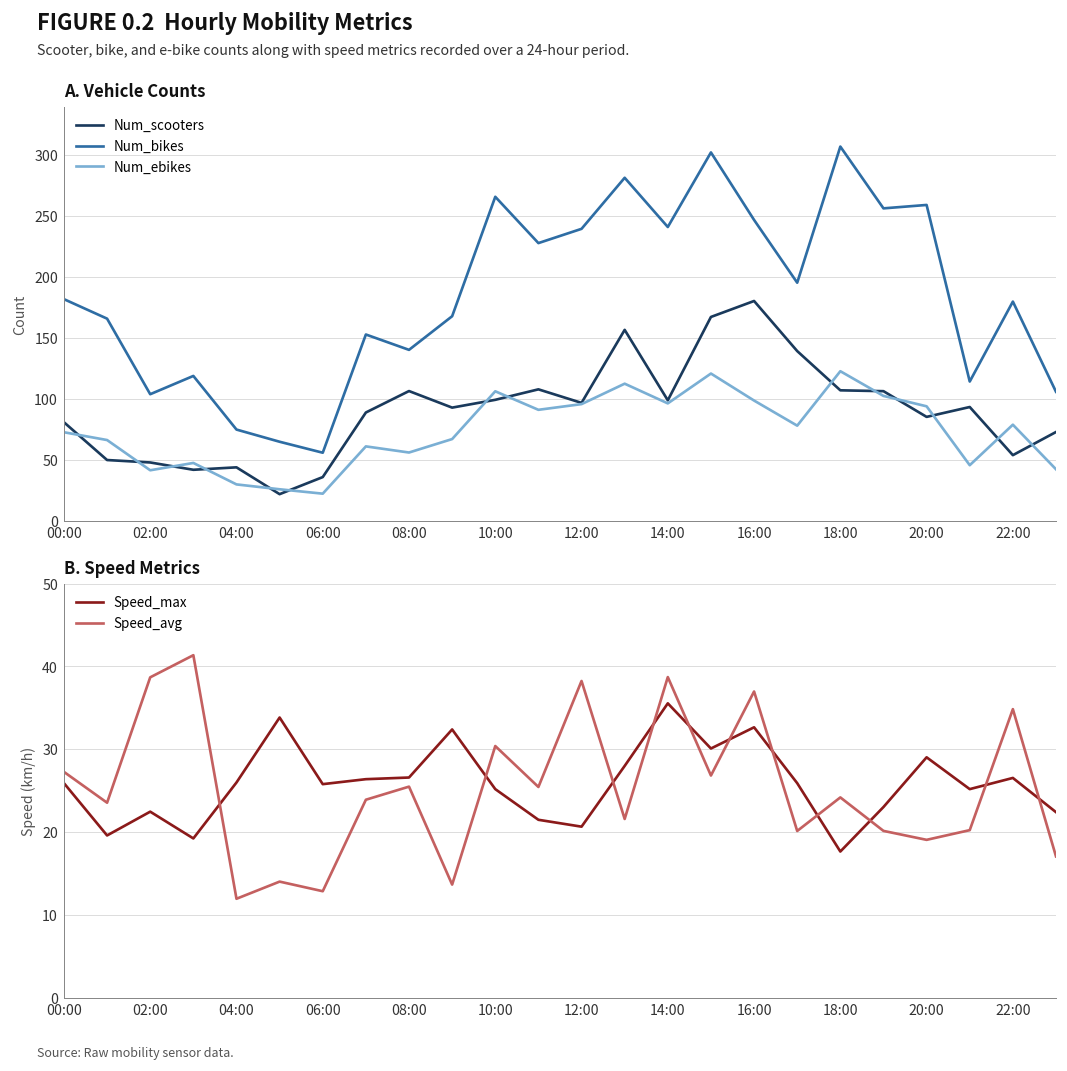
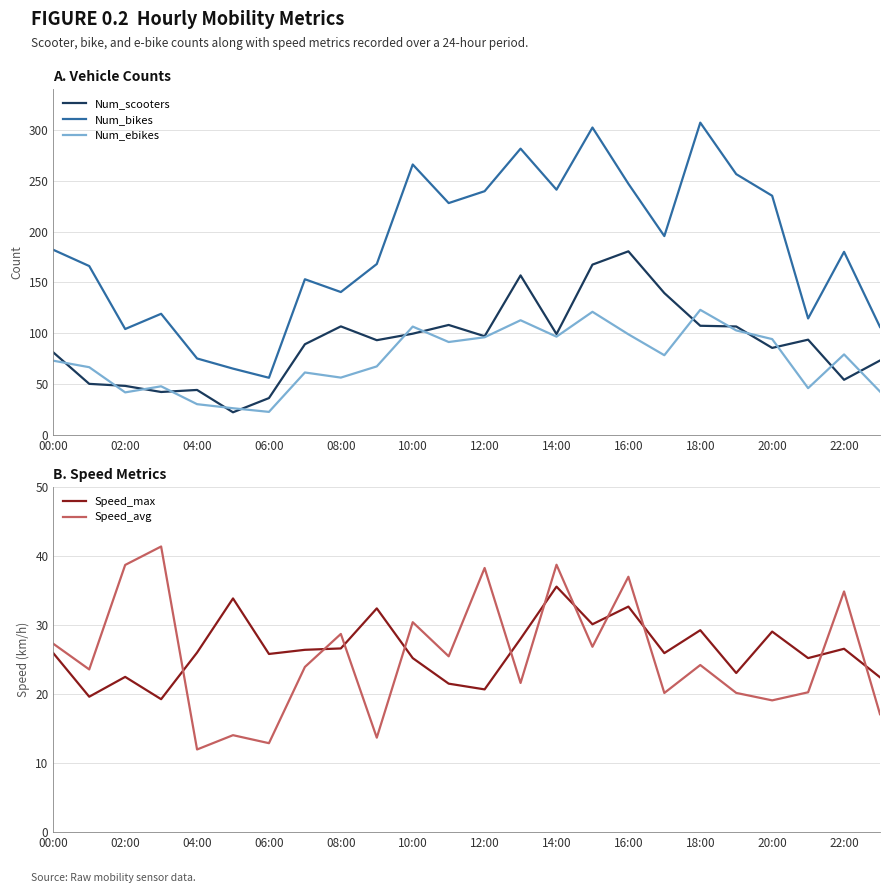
  {
    "A. Vehicle Counts": {
      "Num_scooters": {
        "00:00": 81,
        "02:00": 48,
        "04:00": 44,
        "06:00": 36,
        "08:00": 107,
        "10:00": 99,
        "14:00": 99,
        "16:00": 181,
        "18:00": 107,
        "20:00": 85,
        "22:00": 54
      },
      "Num_bikes": {
        "00:00": 182,
        "02:00": 104,
        "04:00": 75,
        "06:00": 56,
        "08:00": 140,
        "10:00": 266,
        "12:00": 240,
        "14:00": 241,
        "16:00": 247,
        "18:00": 307,
-       "20:00": 259,
+       "20:00": 235,
        "22:00": 180
      },
      "Num_ebikes": {
        "00:00": 73,
        "02:00": 42,
        "04:00": 30,
        "06:00": 22,
        "08:00": 56,
        "10:00": 106,
        "14:00": 96,
        "16:00": 99,
        "18:00": 123,
        "20:00": 94,
        "22:00": 79
      }
    },
    "B. Speed Metrics": {
      "Speed_max": {
        "00:00": 26,
        "02:00": 22,
        "04:00": 26,
        "06:00": 26,
        "08:00": 27,
        "10:00": 25,
        "12:00": 21,
        "14:00": 36,
        "16:00": 33,
-       "18:00": 18,
+       "18:00": 29,
        "20:00": 29,
        "22:00": 27
      },
      "Speed_avg": {
        "00:00": 27,
        "02:00": 39,
        "04:00": 12,
        "06:00": 13,
-       "08:00": 26,
+       "08:00": 29,
        "10:00": 30,
        "12:00": 38,
        "14:00": 39,
        "16:00": 37,
        "18:00": 24,
        "20:00": 19,
        "22:00": 35
      }
    }
  }
